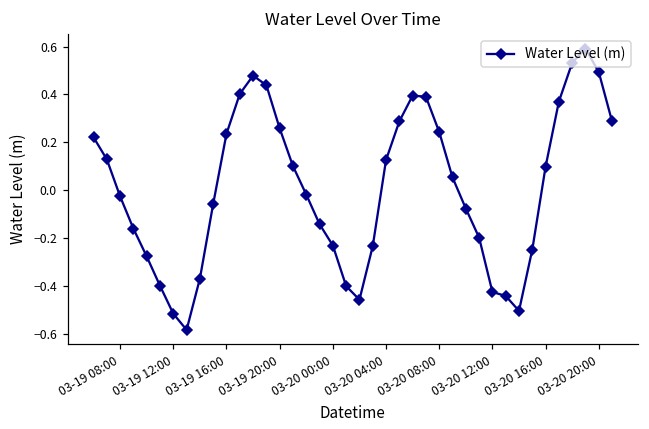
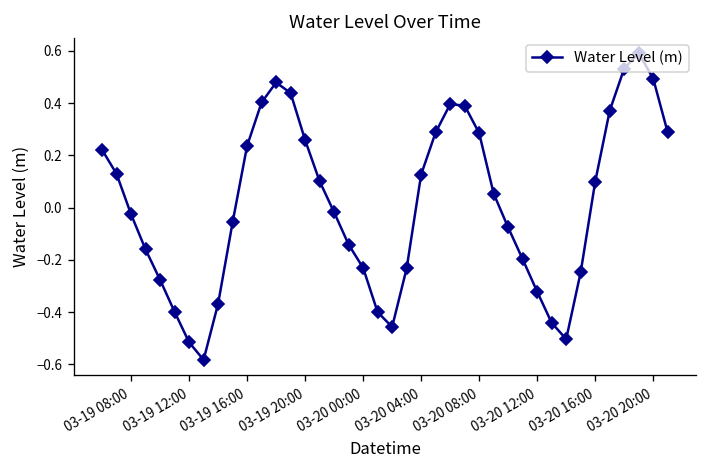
  {
    "03-19 08:00": -0.03,
    "03-19 12:00": -0.51,
    "03-19 16:00": 0.24,
    "03-19 20:00": 0.26,
    "03-20 00:00": -0.23,
    "03-20 04:00": 0.13,
-   "03-20 08:00": 0.24,
-   "03-20 12:00": -0.42,
+   "03-20 08:00": 0.28,
+   "03-20 12:00": -0.32,
    "03-20 16:00": 0.10,
    "03-20 20:00": 0.49
  }
